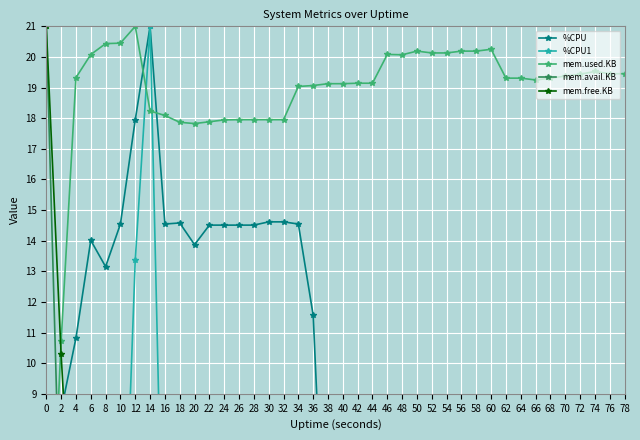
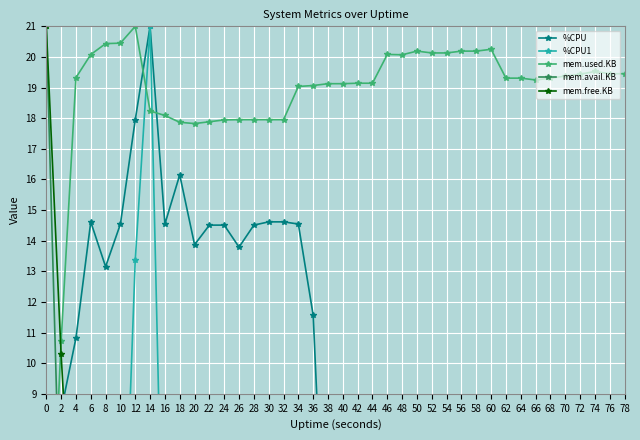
  {
    "%CPU": {
      "4": 10.8,
-     "6": 14.0,
+     "6": 14.6,
      "8": 13.2,
      "10": 14.5,
      "12": 17.9,
      "16": 14.5,
-     "18": 14.6,
+     "18": 16.1,
      "20": 13.9,
      "22": 14.5,
      "24": 14.5,
-     "26": 14.5,
+     "26": 13.8,
      "28": 14.5,
      "30": 14.6,
      "32": 14.6,
      "34": 14.5,
      "36": 11.6
    },
    "%CPU1": {
      "12": 13.4
    },
    "mem.free.KB": {
      "2": 10.3
    }
  }
